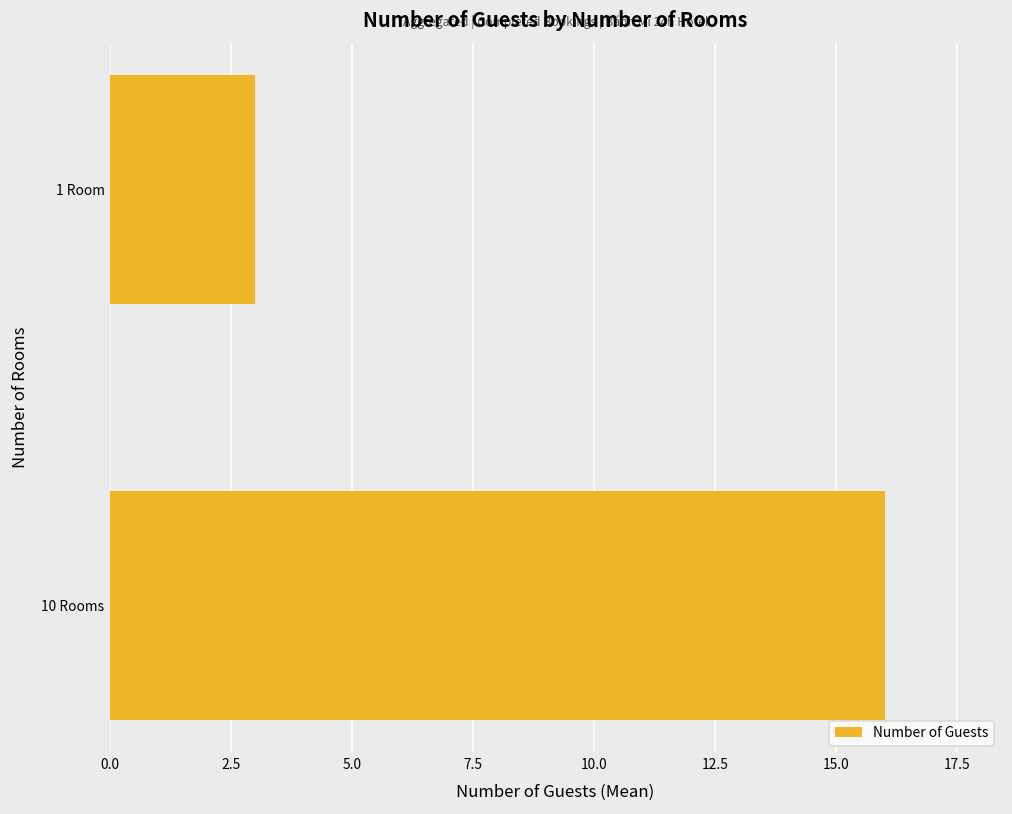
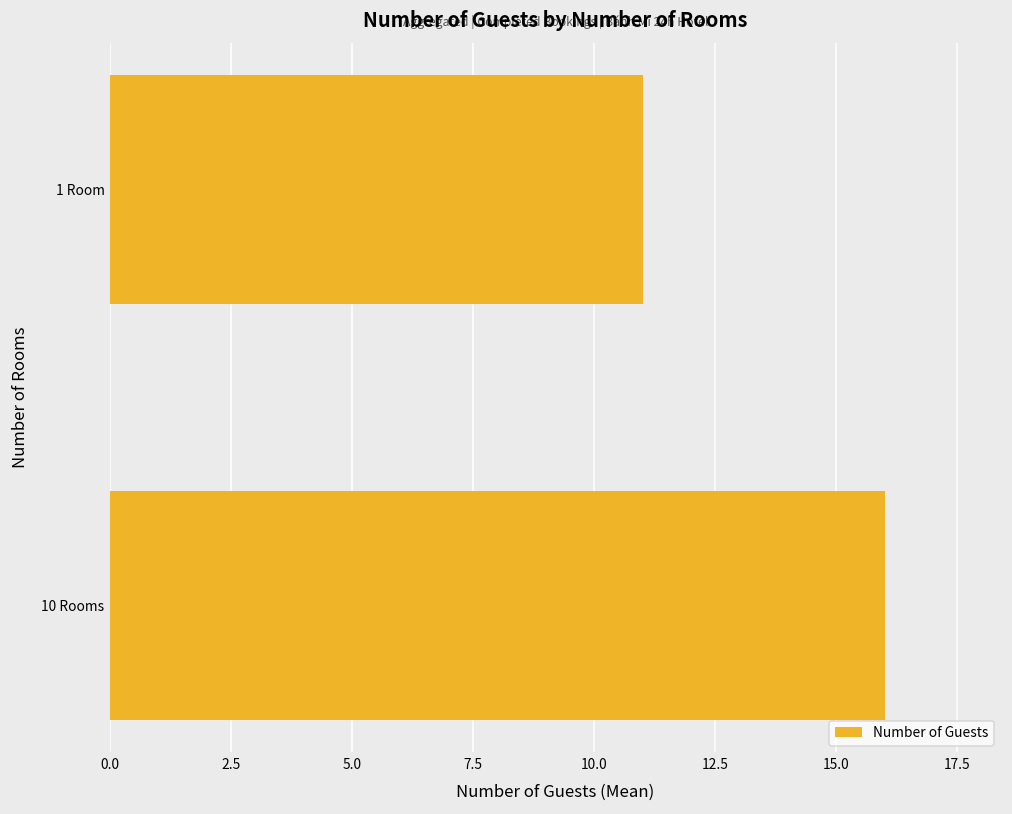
  {
-   "1 Room": 3,
+   "1 Room": 11,
    "10 Rooms": 16
  }
